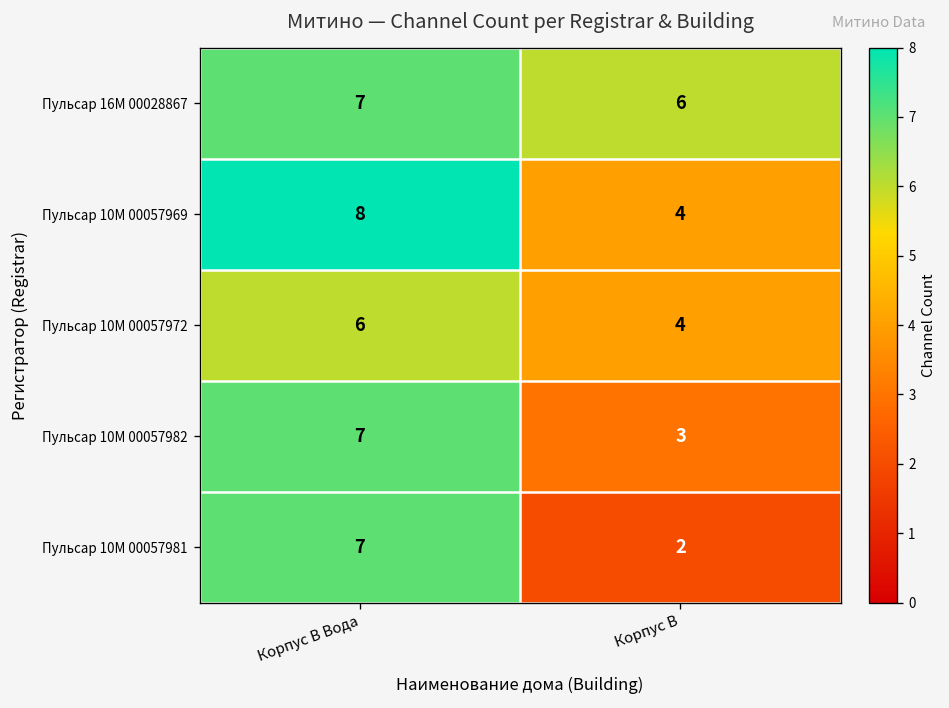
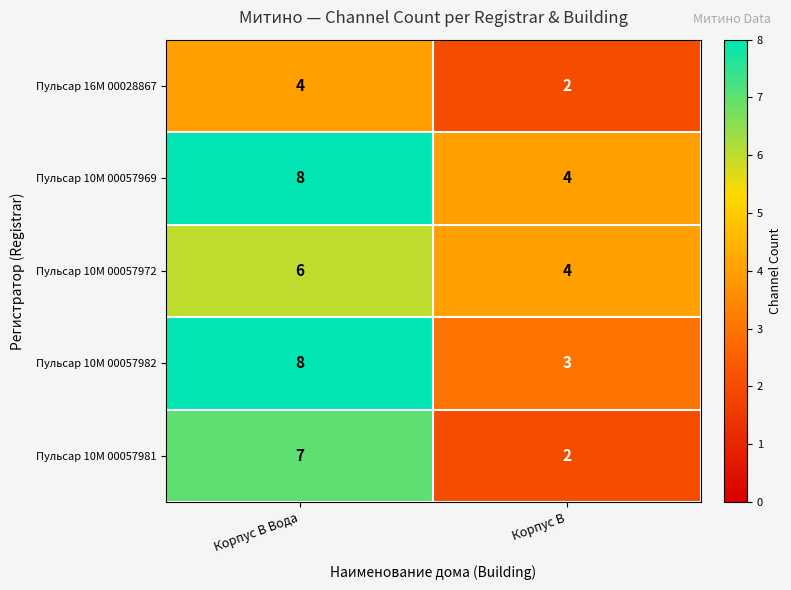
  {
    "Пульсар 16M 00028867": {
-     "Корпус В Вода": 7,
-     "Корпус В": 6
+     "Корпус В Вода": 4,
+     "Корпус В": 2
    },
    "Пульсар 10M 00057969": {
      "Корпус В Вода": 8,
      "Корпус В": 4
    },
    "Пульсар 10M 00057972": {
      "Корпус В Вода": 6,
      "Корпус В": 4
    },
    "Пульсар 10M 00057982": {
-     "Корпус В Вода": 7,
+     "Корпус В Вода": 8,
      "Корпус В": 3
    },
    "Пульсар 10M 00057981": {
      "Корпус В Вода": 7,
      "Корпус В": 2
    }
  }
